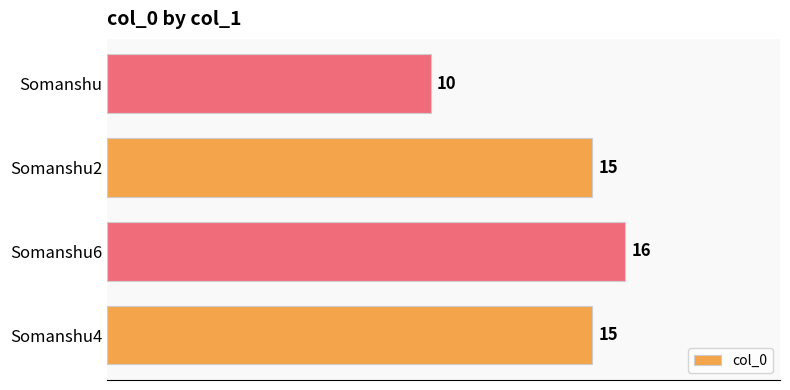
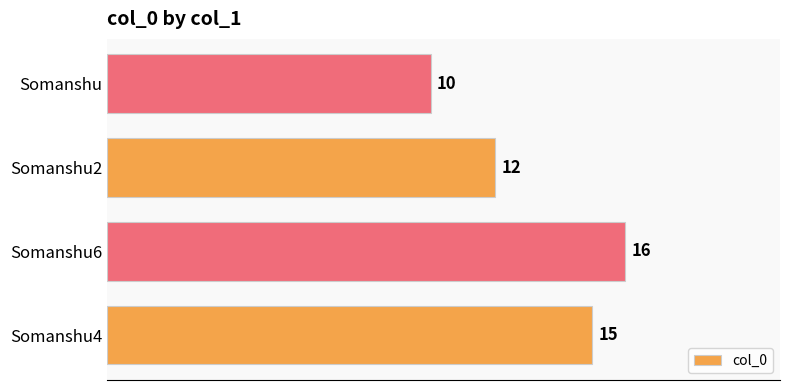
  {
    "Somanshu": 10,
-   "Somanshu2": 15,
+   "Somanshu2": 12,
    "Somanshu6": 16,
    "Somanshu4": 15
  }
